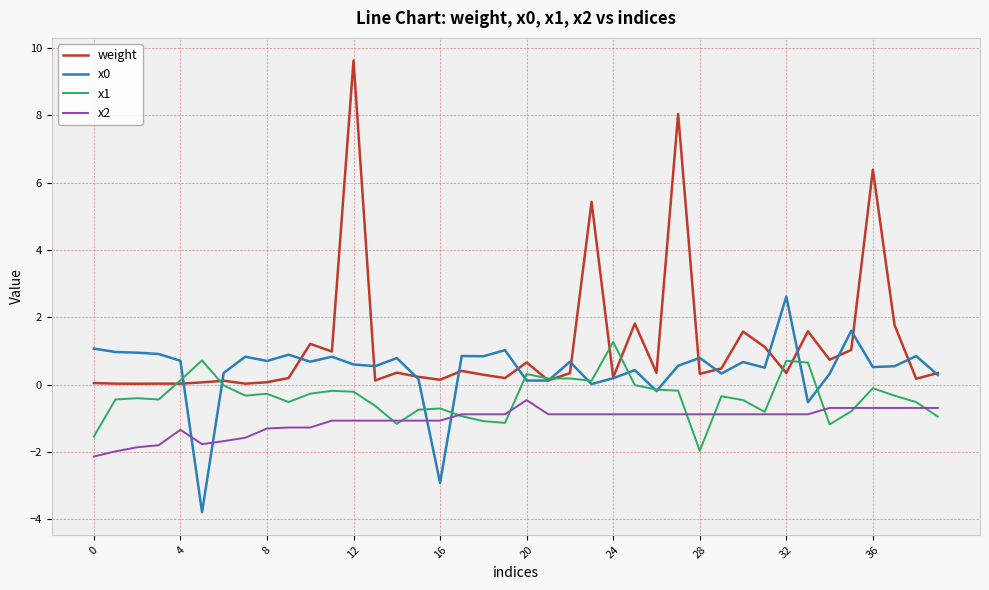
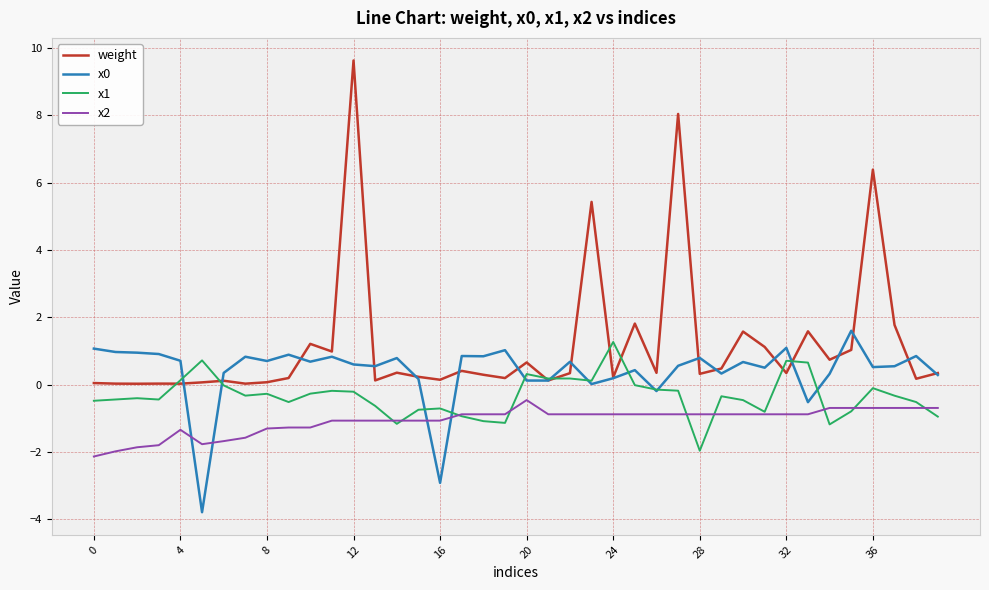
  {
    "weight": {
      "0": 0.0,
      "4": 0.0,
      "8": 0.1,
      "12": 9.6,
      "16": 0.1,
      "20": 0.7,
      "28": 0.3,
      "32": 0.3,
      "36": 6.4
    },
    "x0": {
      "0": 1.1,
      "4": 0.7,
      "8": 0.7,
      "12": 0.6,
      "16": -2.9,
      "20": 0.1,
      "28": 0.8,
-     "32": 2.6,
+     "32": 1.1,
      "36": 0.5
    },
    "x1": {
-     "0": -1.5,
+     "0": -0.5,
      "4": 0.1,
      "8": -0.3,
      "12": -0.2,
      "16": -0.7,
      "20": 0.3,
      "24": 1.3,
      "28": -2.0,
      "32": 0.7,
      "36": -0.1
    },
    "x2": {
      "0": -2.1,
      "4": -1.3,
      "8": -1.3,
      "12": -1.1,
      "16": -1.1,
      "20": -0.5,
      "24": -0.9,
      "28": -0.9,
      "32": -0.9,
      "36": -0.7
    }
  }
